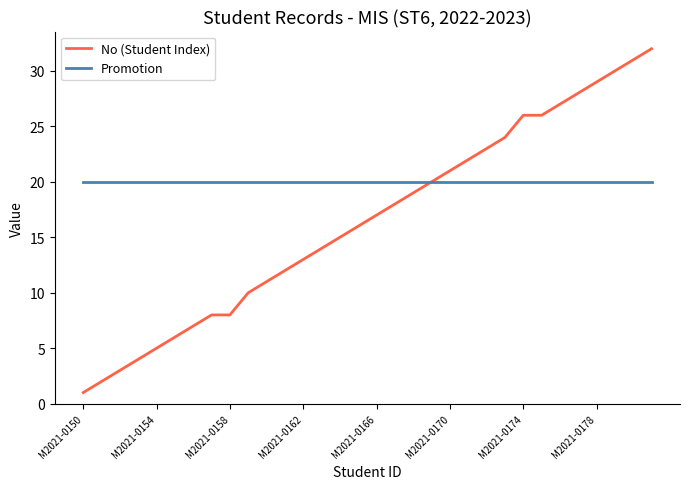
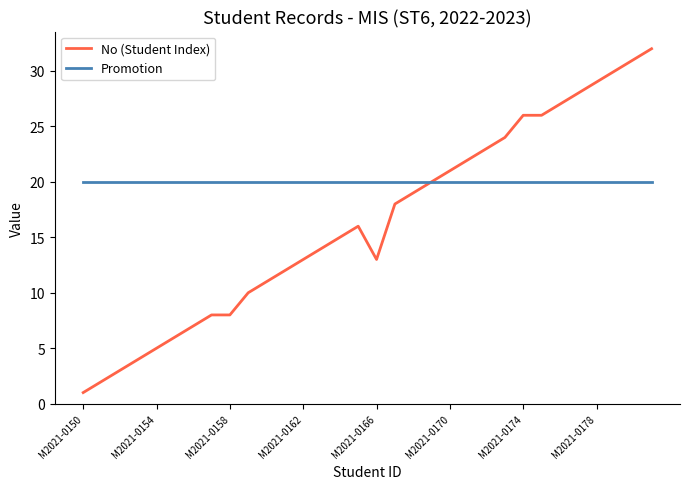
  {
    "No (Student Index)": {
      "M2021-0150": 1,
      "M2021-0154": 5,
      "M2021-0158": 8,
      "M2021-0162": 13,
-     "M2021-0166": 17,
+     "M2021-0166": 13,
      "M2021-0170": 21,
      "M2021-0174": 26,
      "M2021-0178": 29
    },
    "Promotion": {
      "M2021-0150": 20,
      "M2021-0154": 20,
      "M2021-0158": 20,
      "M2021-0162": 20,
      "M2021-0166": 20,
      "M2021-0170": 20,
      "M2021-0174": 20,
      "M2021-0178": 20
    }
  }
